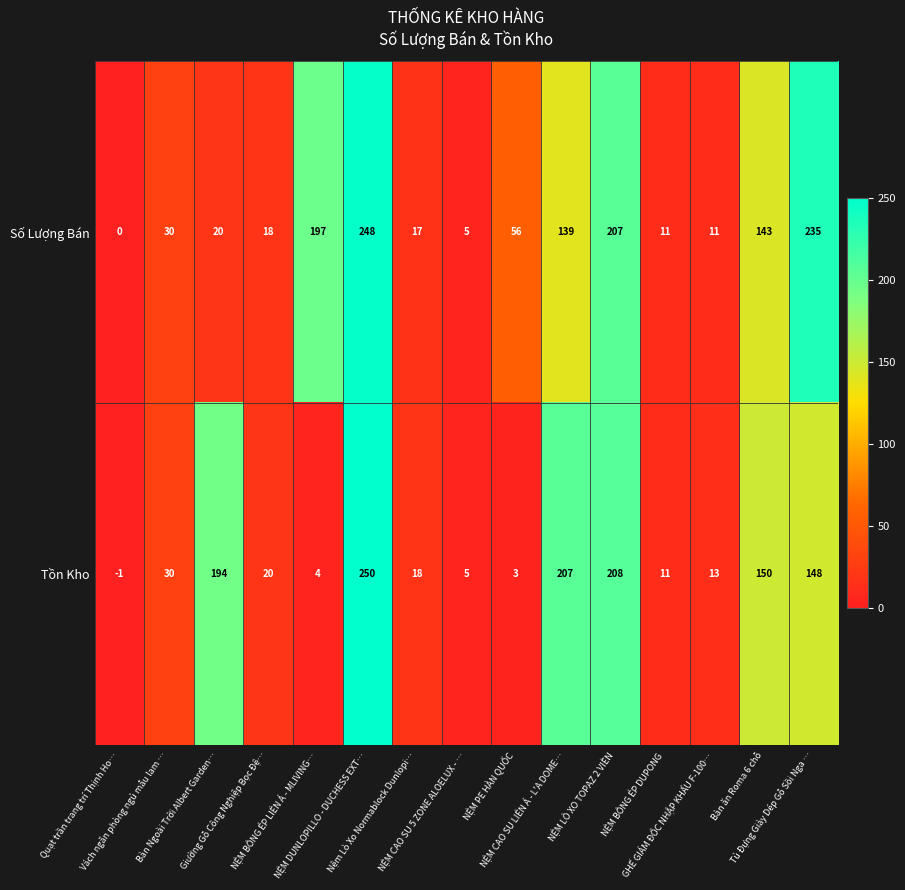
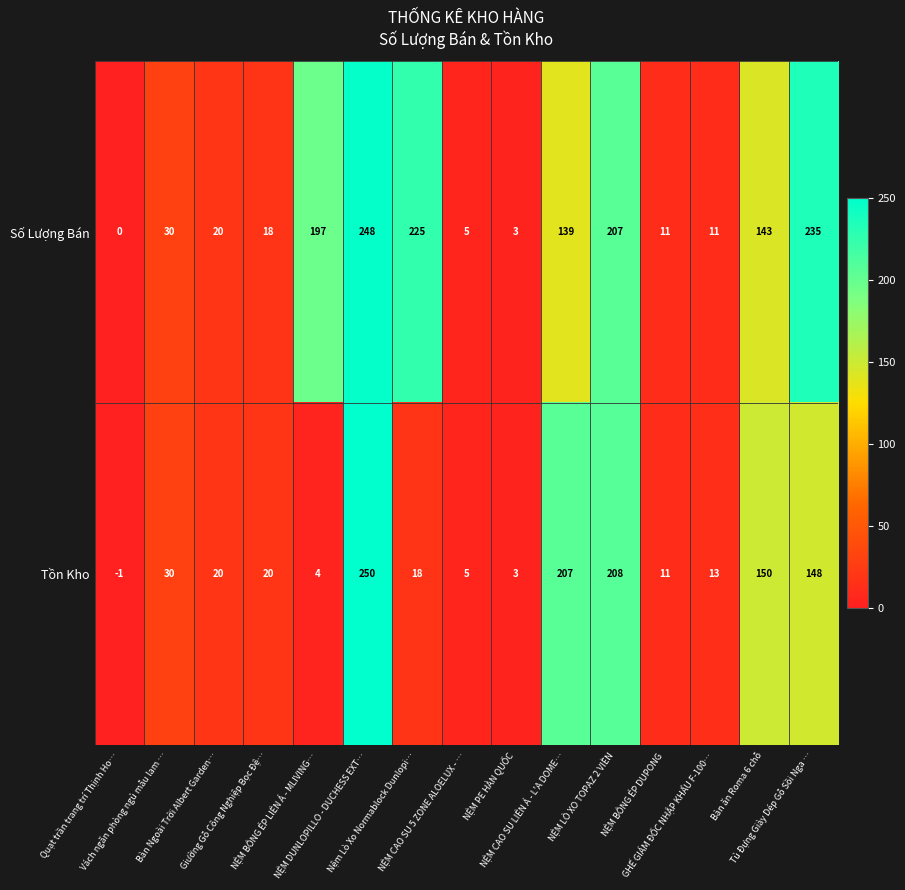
  {
    "Số Lượng Bán": {
      "Quạt trần trang trí Thịnh Ho…": 0,
      "Vách ngăn phòng ngủ mẫu lam …": 30,
      "Bàn Ngoài Trời Albert Garden…": 20,
      "Giường Gỗ Công Nghiệp Bọc Đệ…": 18,
      "NỆM BÔNG ÉP LIÊN Á - MLIVING…": 197,
      "NỆM DUNLOPILLO - DUCHESS EXT…": 248,
-     "Nệm Lò Xo Normablock Dunlopi…": 17,
+     "Nệm Lò Xo Normablock Dunlopi…": 225,
      "NỆM CAO SU 5 ZONE ALOELUX - …": 5,
-     "NỆM PE HÀN QUỐC": 56,
+     "NỆM PE HÀN QUỐC": 3,
      "NỆM CAO SU LIÊN Á - L'A DOME…": 139,
      "NỆM LÒ XO TOPAZ 2 VIỀN": 207,
      "NỆM BÔNG ÉP DUPONG": 11,
      "GHẾ GIÁM ĐỐC NHẬP KHẨU F-100…": 11,
      "Bàn ăn Roma 6 chỗ": 143,
      "Tủ Đựng Giày Dép Gỗ Sồi Nga …": 235
    },
    "Tồn Kho": {
      "Quạt trần trang trí Thịnh Ho…": -1,
      "Vách ngăn phòng ngủ mẫu lam …": 30,
-     "Bàn Ngoài Trời Albert Garden…": 194,
+     "Bàn Ngoài Trời Albert Garden…": 20,
      "Giường Gỗ Công Nghiệp Bọc Đệ…": 20,
      "NỆM BÔNG ÉP LIÊN Á - MLIVING…": 4,
      "NỆM DUNLOPILLO - DUCHESS EXT…": 250,
      "Nệm Lò Xo Normablock Dunlopi…": 18,
      "NỆM CAO SU 5 ZONE ALOELUX - …": 5,
      "NỆM PE HÀN QUỐC": 3,
      "NỆM CAO SU LIÊN Á - L'A DOME…": 207,
      "NỆM LÒ XO TOPAZ 2 VIỀN": 208,
      "NỆM BÔNG ÉP DUPONG": 11,
      "GHẾ GIÁM ĐỐC NHẬP KHẨU F-100…": 13,
      "Bàn ăn Roma 6 chỗ": 150,
      "Tủ Đựng Giày Dép Gỗ Sồi Nga …": 148
    }
  }
